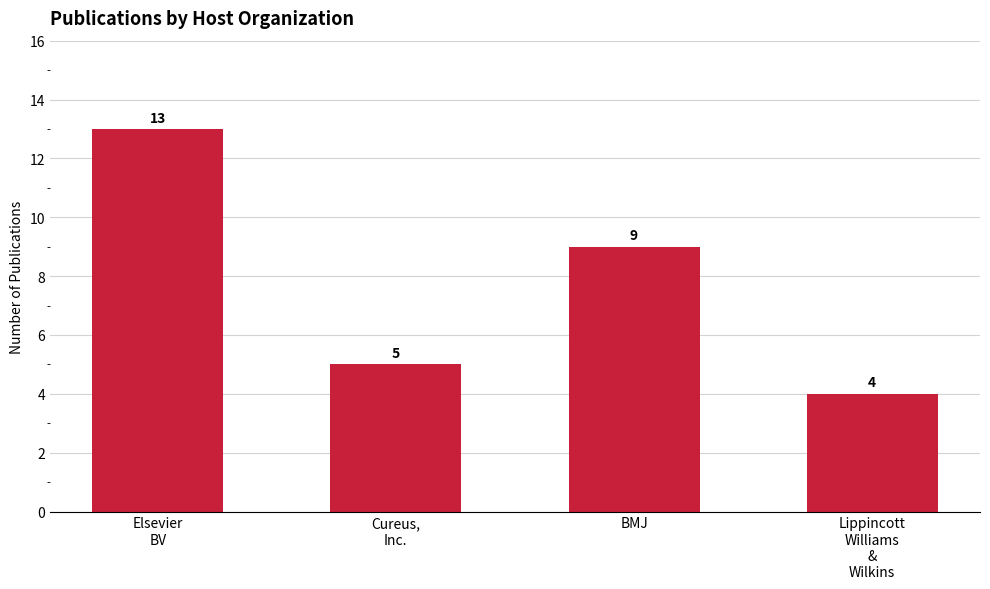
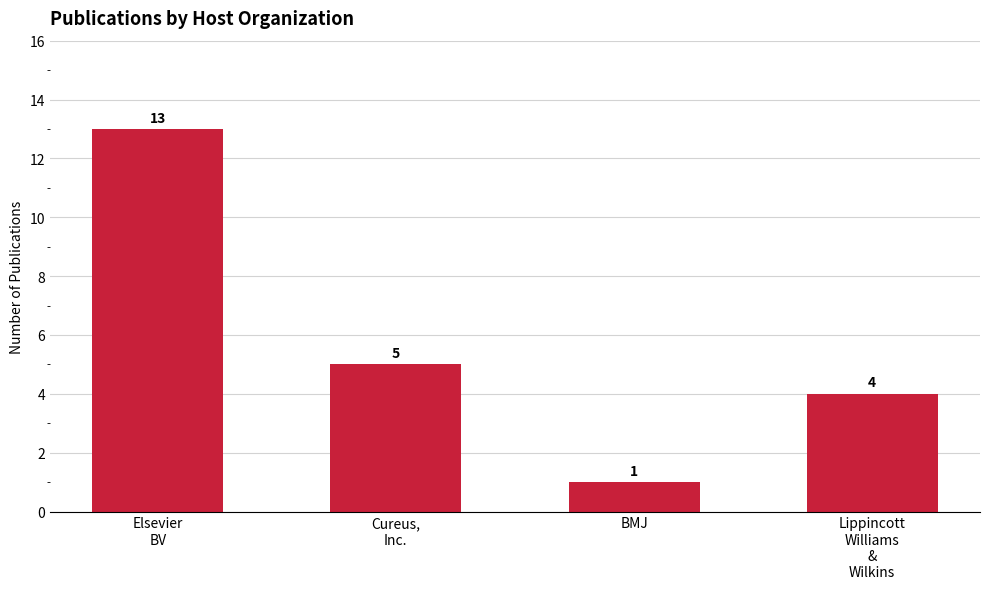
  {
    "Elsevier BV": 13,
    "Cureus, Inc.": 5,
-   "BMJ": 9,
+   "BMJ": 1,
    "Lippincott Williams & Wilkins": 4
  }
